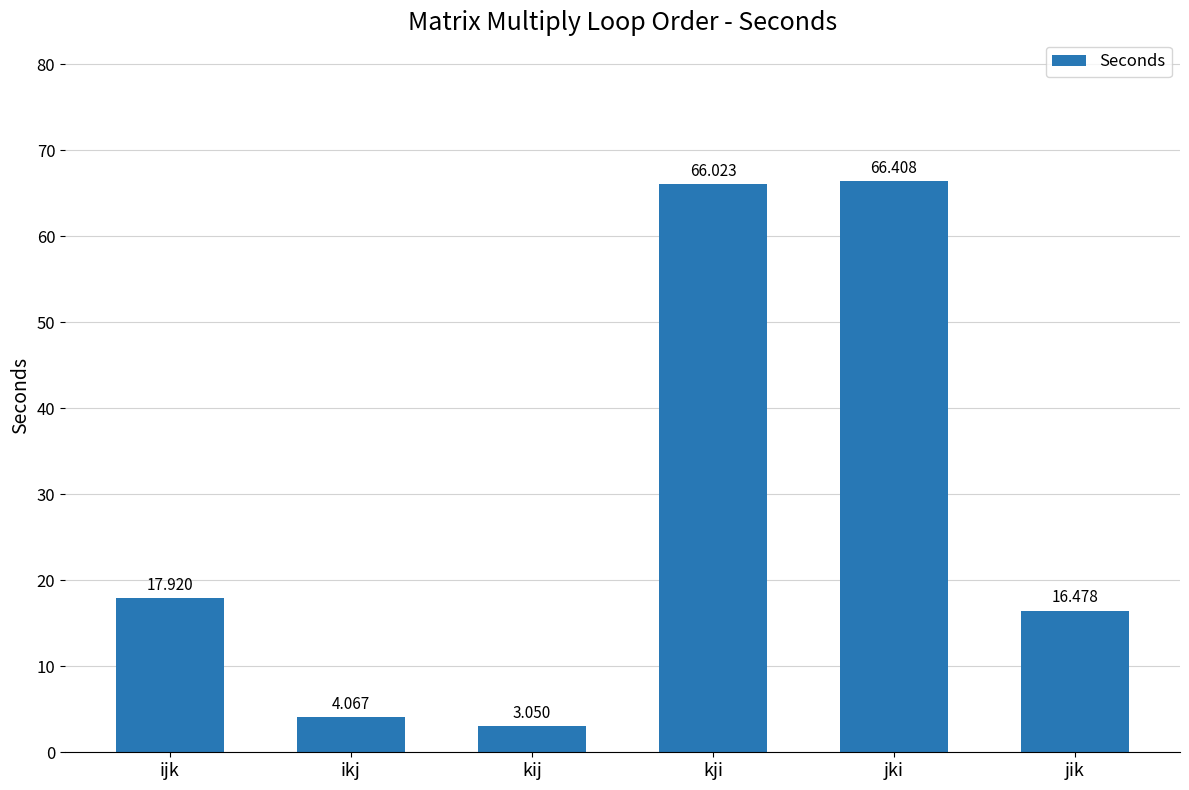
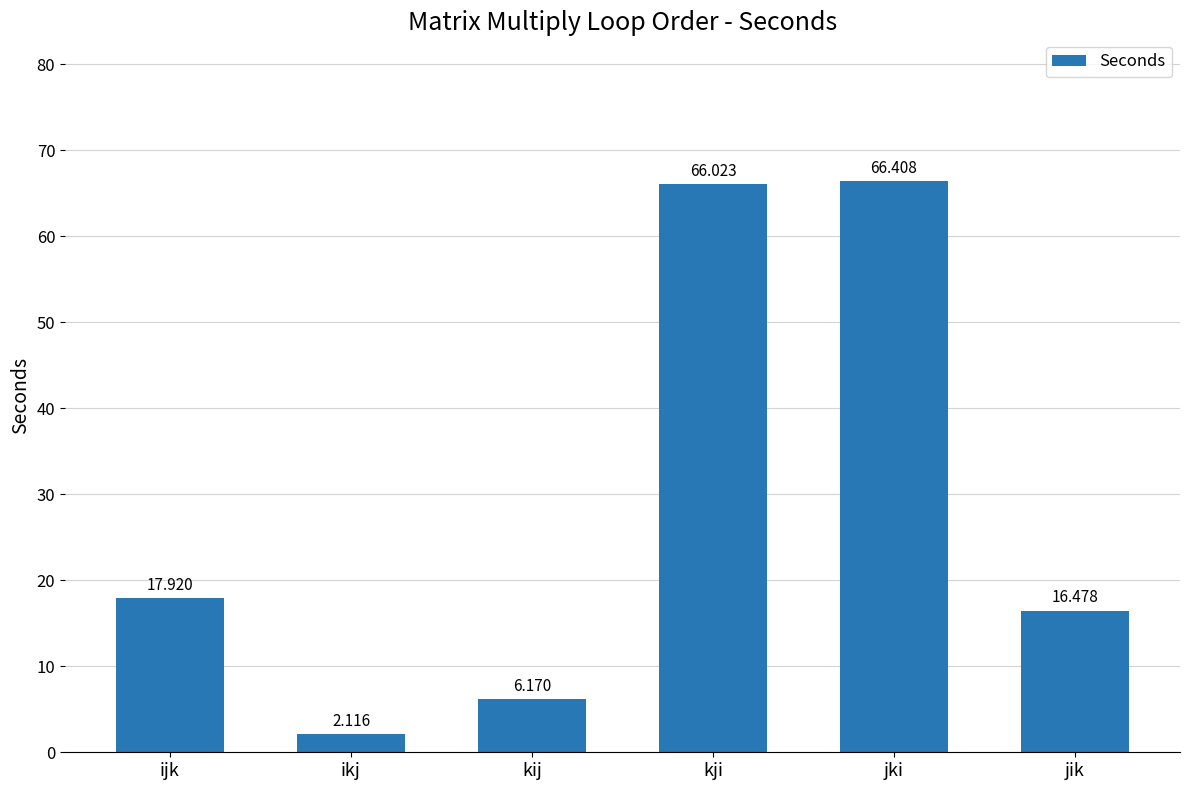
  {
    "ijk": 17.920,
-   "ikj": 4.067,
-   "kij": 3.050,
+   "ikj": 2.116,
+   "kij": 6.170,
    "kji": 66.023,
    "jki": 66.408,
    "jik": 16.478
  }
